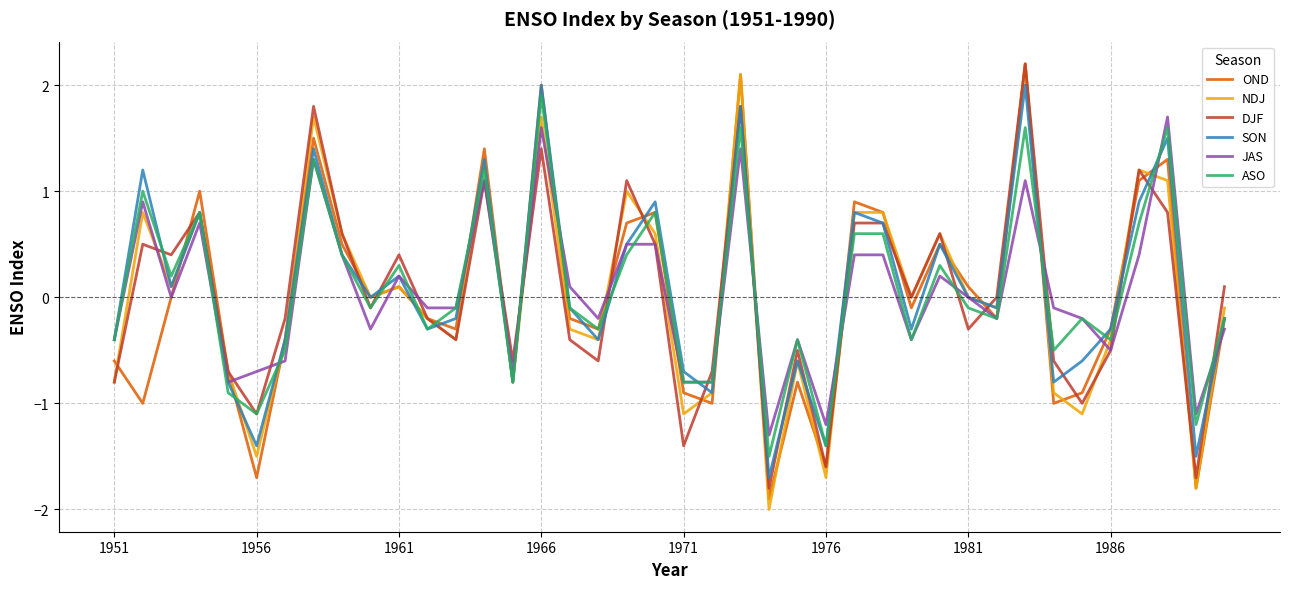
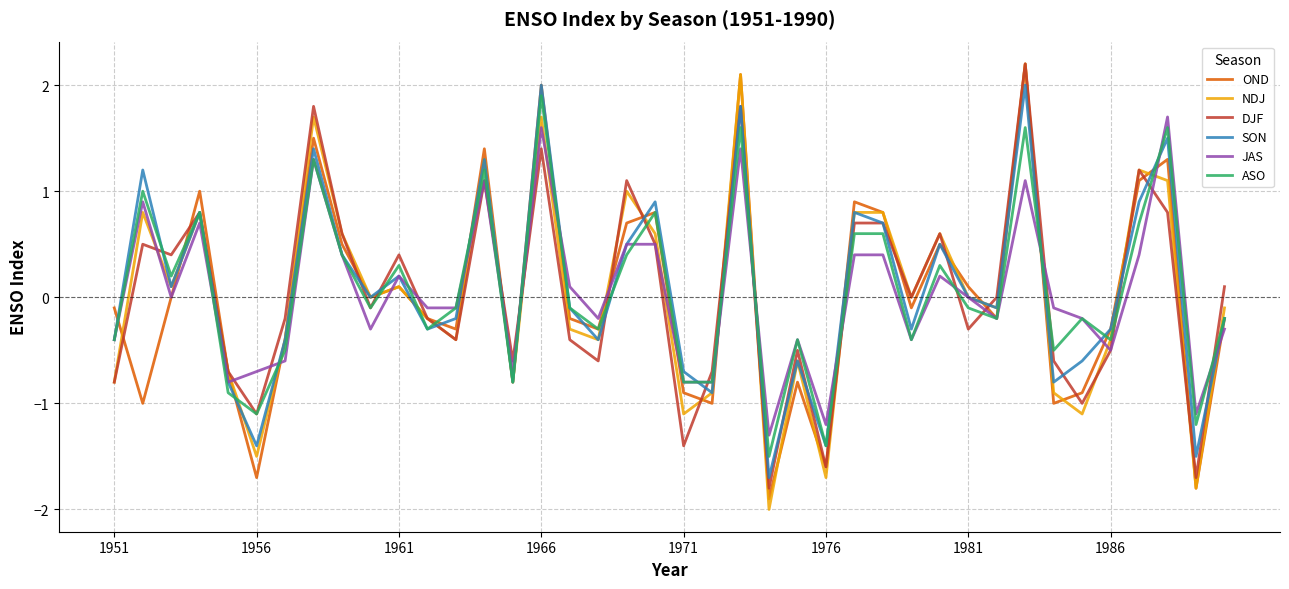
  {
    "OND": {
-     "1951": -0.6,
+     "1951": -0.1,
      "1956": -1.7,
      "1971": -0.9,
      "1981": 0.1
    },
    "NDJ": {
      "1956": -1.5,
      "1966": 1.7,
      "1971": -1.1,
      "1976": -1.7
    },
    "DJF": {
      "1961": 0.4,
      "1966": 1.4,
      "1971": -1.4,
      "1981": -0.3
    },
    "SON": {
      "1956": -1.4,
      "1971": -0.7
    },
    "JAS": {
      "1956": -0.7,
      "1966": 1.6,
      "1976": -1.2
    },
    "ASO": {
      "1961": 0.3,
      "1966": 1.9,
      "1981": -0.1
    }
  }
